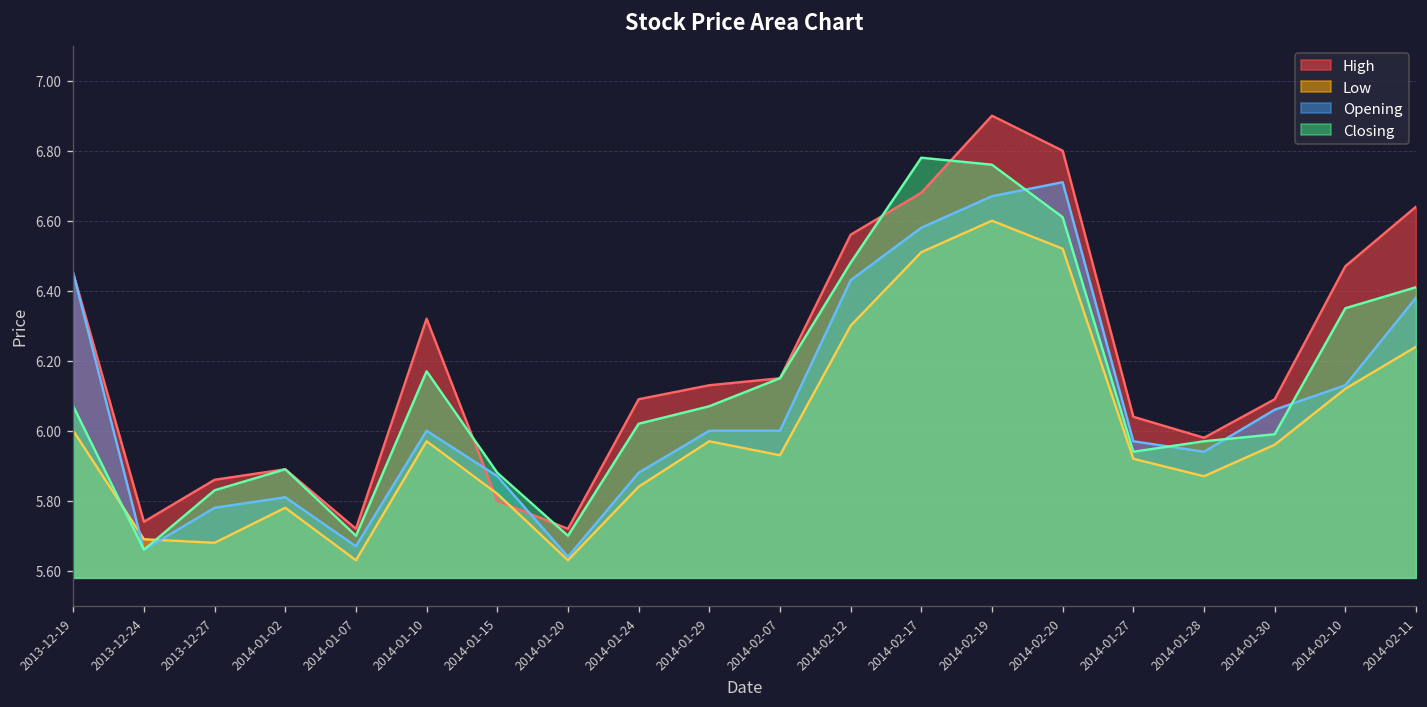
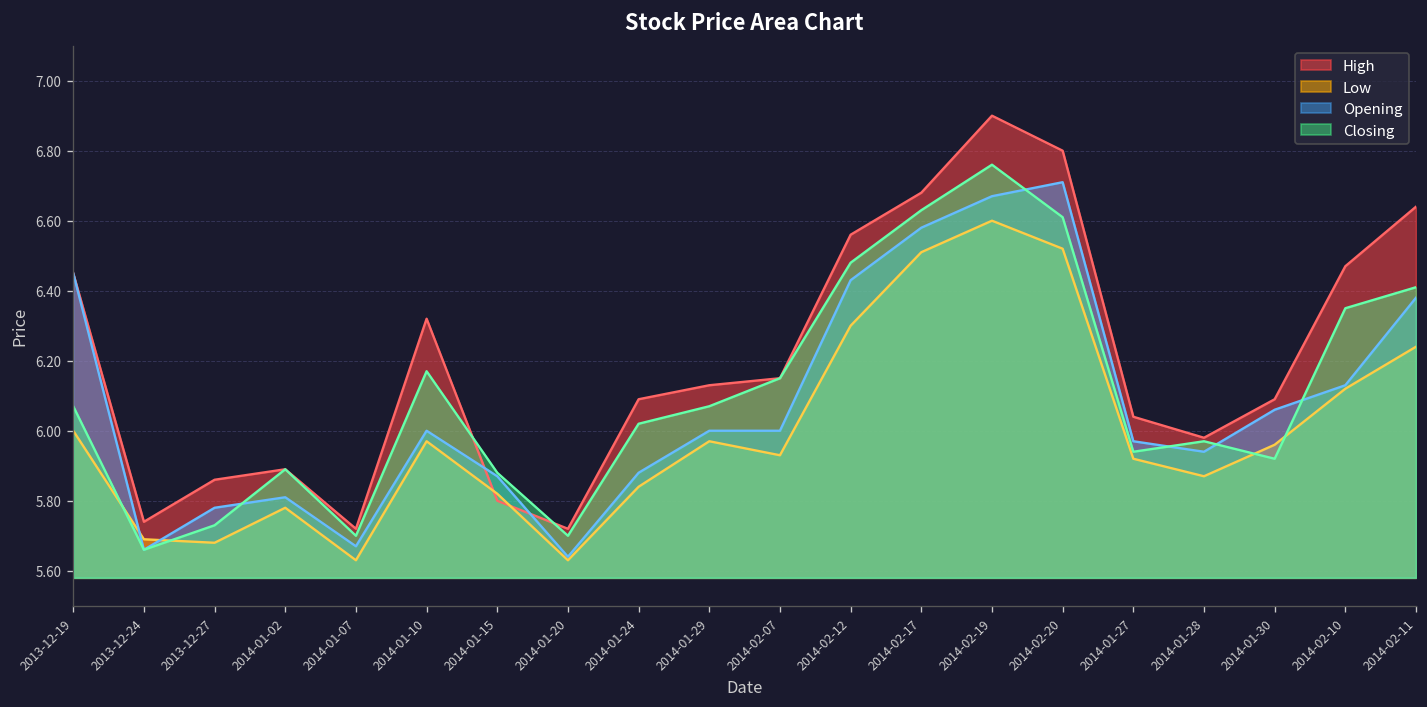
  {
    "High": {
      "2013-12-24": 5.74,
      "2013-12-27": 5.86,
      "2014-01-07": 5.72,
      "2014-01-10": 6.32,
      "2014-01-15": 5.80,
      "2014-01-20": 5.72,
      "2014-01-24": 6.09,
      "2014-01-29": 6.13,
      "2014-02-12": 6.56,
      "2014-02-17": 6.68,
      "2014-02-19": 6.90,
      "2014-02-20": 6.80,
      "2014-01-27": 6.04,
      "2014-01-28": 5.98,
      "2014-01-30": 6.09,
      "2014-02-10": 6.47,
      "2014-02-11": 6.64
    },
    "Low": {
      "2013-12-19": 6.00,
      "2013-12-24": 5.69,
      "2013-12-27": 5.68,
      "2014-01-02": 5.78,
      "2014-01-07": 5.63,
      "2014-01-10": 5.97,
      "2014-01-15": 5.82,
      "2014-01-20": 5.63,
      "2014-01-24": 5.84,
      "2014-01-29": 5.97,
      "2014-02-07": 5.93,
      "2014-02-12": 6.30,
      "2014-02-17": 6.51,
      "2014-02-19": 6.60,
      "2014-02-20": 6.52,
      "2014-01-27": 5.92,
      "2014-01-28": 5.87,
      "2014-01-30": 5.96,
      "2014-02-10": 6.12,
      "2014-02-11": 6.24
    },
    "Opening": {
      "2013-12-27": 5.78,
      "2014-01-02": 5.81,
      "2014-01-07": 5.67,
      "2014-01-10": 6.00,
      "2014-01-15": 5.87,
      "2014-01-20": 5.64,
      "2014-01-24": 5.88,
      "2014-01-29": 6.00,
      "2014-02-07": 6.00,
      "2014-02-12": 6.43,
      "2014-02-17": 6.58,
      "2014-02-19": 6.67,
      "2014-02-20": 6.71,
      "2014-01-27": 5.97,
      "2014-01-28": 5.94,
      "2014-01-30": 6.06,
      "2014-02-10": 6.13,
      "2014-02-11": 6.38
    },
    "Closing": {
      "2013-12-19": 6.07,
-     "2013-12-27": 5.83,
+     "2013-12-27": 5.73,
      "2014-01-07": 5.70,
      "2014-01-10": 6.17,
      "2014-01-15": 5.88,
      "2014-01-20": 5.70,
      "2014-01-24": 6.02,
      "2014-01-29": 6.07,
      "2014-02-12": 6.48,
-     "2014-02-17": 6.78,
+     "2014-02-17": 6.63,
      "2014-02-19": 6.76,
      "2014-02-20": 6.61,
      "2014-01-27": 5.94,
      "2014-01-28": 5.97,
-     "2014-01-30": 5.99,
+     "2014-01-30": 5.92,
      "2014-02-10": 6.35,
      "2014-02-11": 6.41
    }
  }
